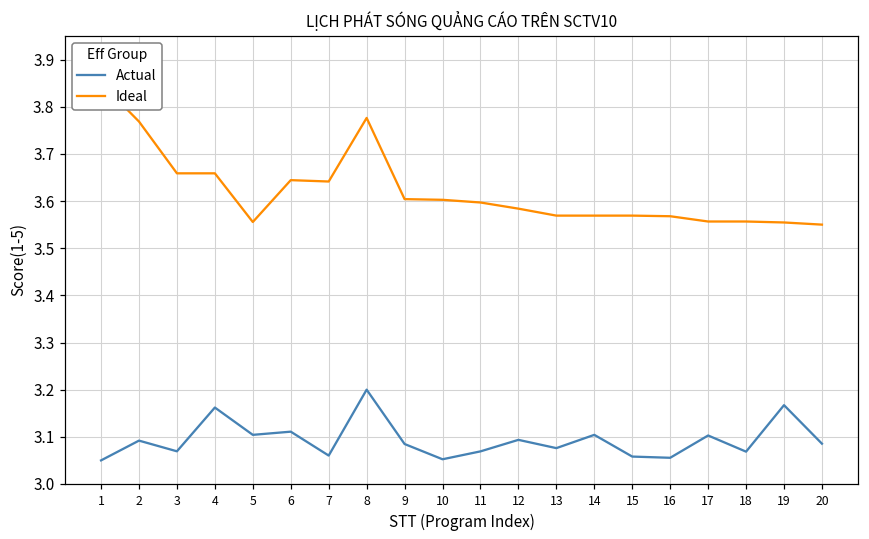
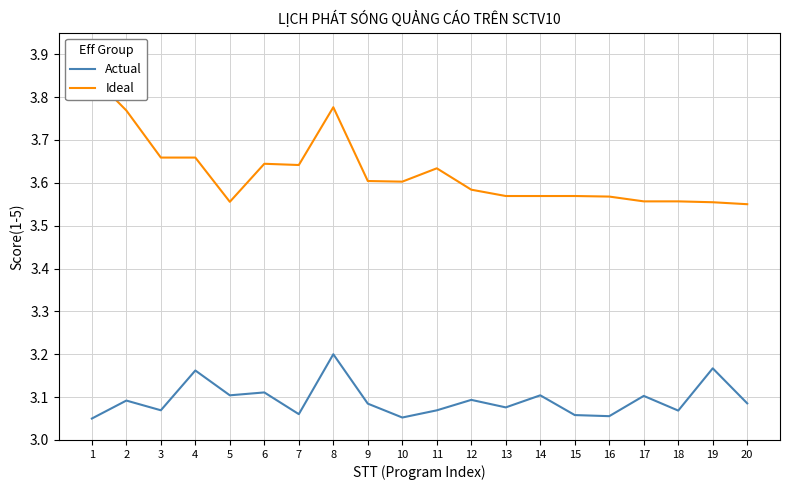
  {
    "Actual": {
      "1": 3.05,
      "2": 3.09,
      "3": 3.07,
      "4": 3.16,
      "5": 3.10,
      "6": 3.11,
      "7": 3.06,
      "8": 3.20,
      "9": 3.08,
      "10": 3.05,
      "11": 3.07,
      "12": 3.09,
      "13": 3.08,
      "14": 3.10,
      "15": 3.06,
      "16": 3.06,
      "17": 3.10,
      "18": 3.07,
      "19": 3.17,
      "20": 3.09
    },
    "Ideal": {
      "2": 3.77,
      "3": 3.66,
      "4": 3.66,
      "5": 3.56,
      "6": 3.64,
      "7": 3.64,
      "8": 3.78,
      "9": 3.60,
      "10": 3.60,
-     "11": 3.60,
+     "11": 3.63,
      "12": 3.58,
      "13": 3.57,
      "14": 3.57,
      "15": 3.57,
      "16": 3.57,
      "17": 3.56,
      "18": 3.56,
      "19": 3.55,
      "20": 3.55
    }
  }
